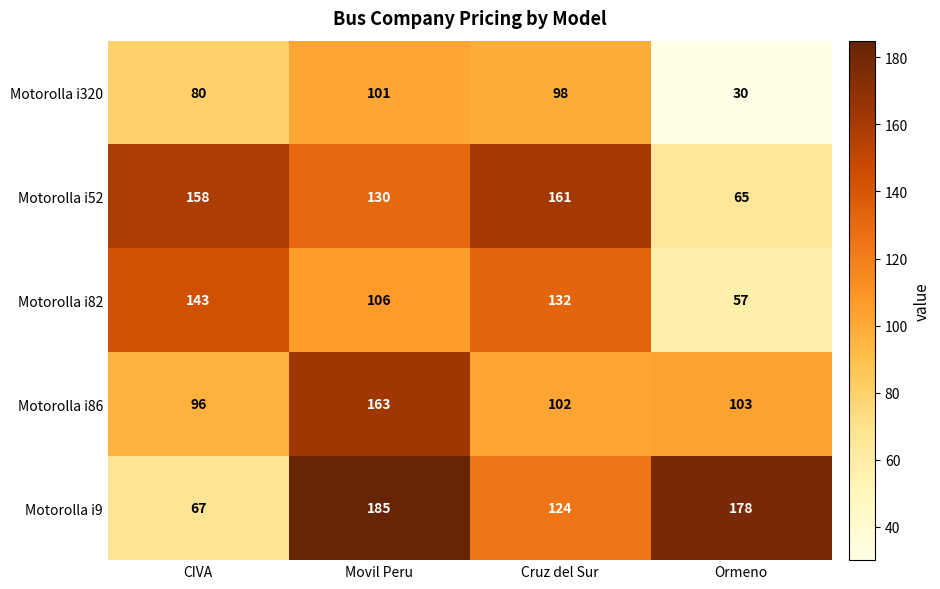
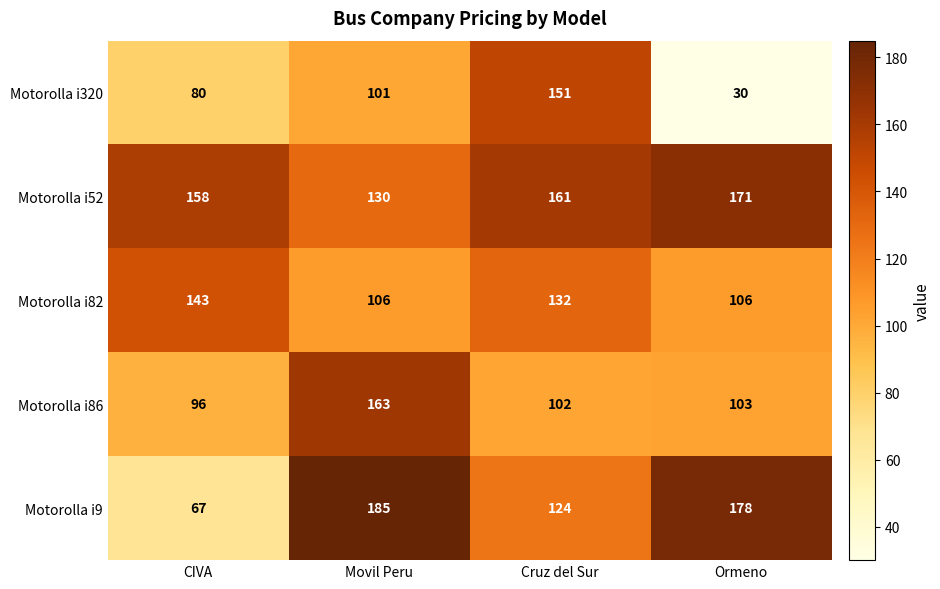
  {
    "Motorolla i320": {
      "CIVA": 80,
      "Movil Peru": 101,
-     "Cruz del Sur": 98,
+     "Cruz del Sur": 151,
      "Ormeno": 30
    },
    "Motorolla i52": {
      "CIVA": 158,
      "Movil Peru": 130,
      "Cruz del Sur": 161,
-     "Ormeno": 65
+     "Ormeno": 171
    },
    "Motorolla i82": {
      "CIVA": 143,
      "Movil Peru": 106,
      "Cruz del Sur": 132,
-     "Ormeno": 57
+     "Ormeno": 106
    },
    "Motorolla i86": {
      "CIVA": 96,
      "Movil Peru": 163,
      "Cruz del Sur": 102,
      "Ormeno": 103
    },
    "Motorolla i9": {
      "CIVA": 67,
      "Movil Peru": 185,
      "Cruz del Sur": 124,
      "Ormeno": 178
    }
  }
